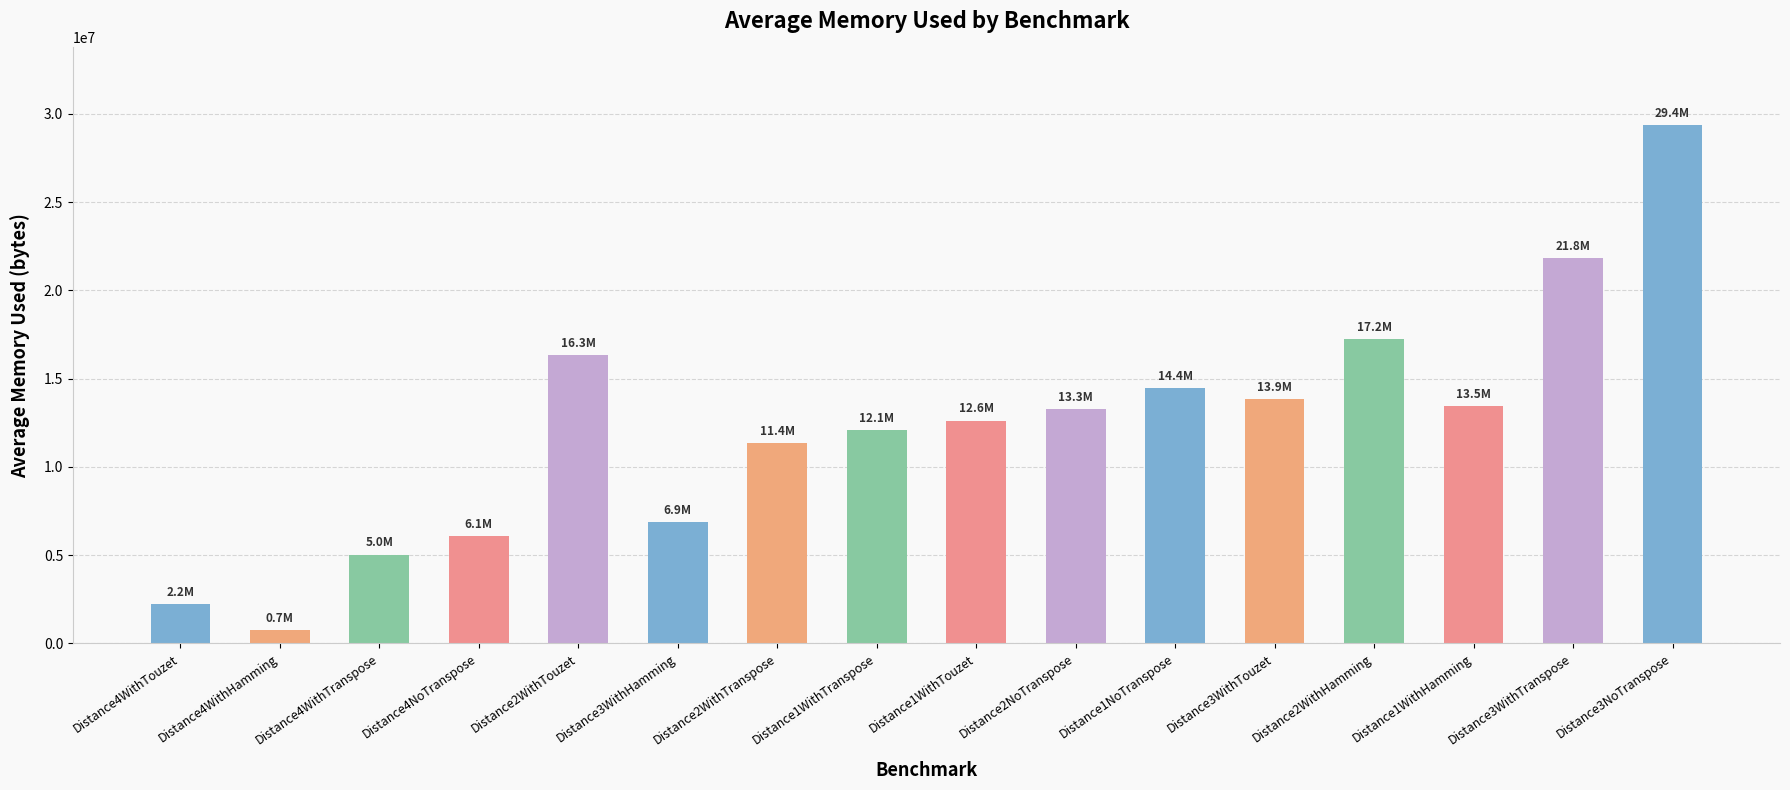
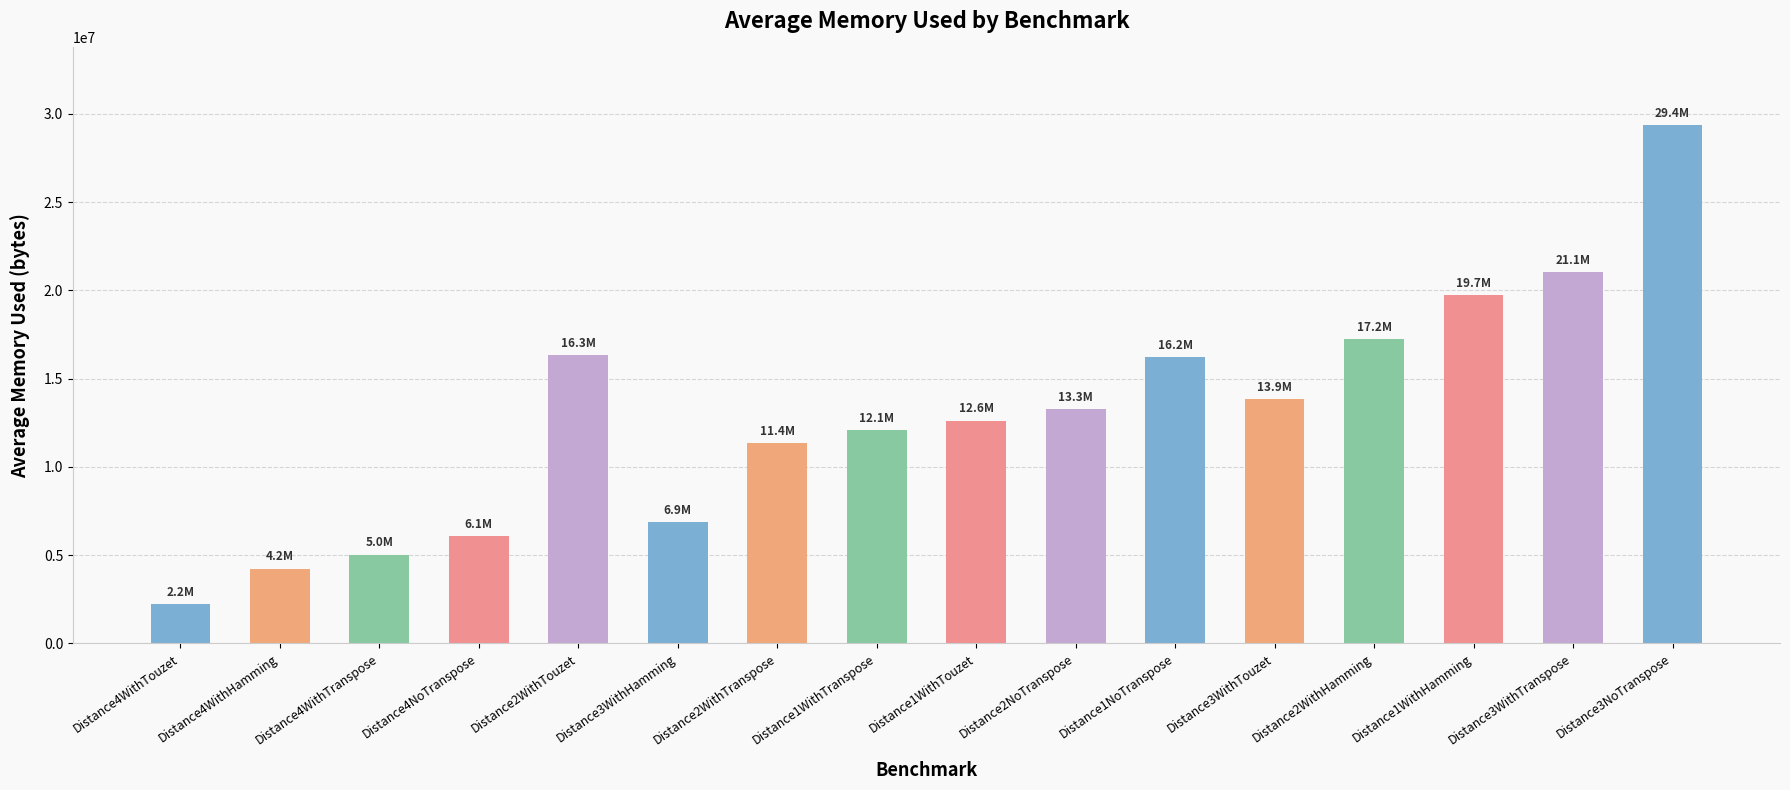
  {
    "Distance4WithTouzet": "2.2M",
-   "Distance4WithHamming": "0.7M",
+   "Distance4WithHamming": "4.2M",
    "Distance4WithTranspose": "5.0M",
    "Distance4NoTranspose": "6.1M",
    "Distance2WithTouzet": "16.3M",
    "Distance3WithHamming": "6.9M",
    "Distance2WithTranspose": "11.4M",
    "Distance1WithTranspose": "12.1M",
    "Distance1WithTouzet": "12.6M",
    "Distance2NoTranspose": "13.3M",
-   "Distance1NoTranspose": "14.4M",
+   "Distance1NoTranspose": "16.2M",
    "Distance3WithTouzet": "13.9M",
    "Distance2WithHamming": "17.2M",
-   "Distance1WithHamming": "13.5M",
-   "Distance3WithTranspose": "21.8M",
+   "Distance1WithHamming": "19.7M",
+   "Distance3WithTranspose": "21.1M",
    "Distance3NoTranspose": "29.4M"
  }
